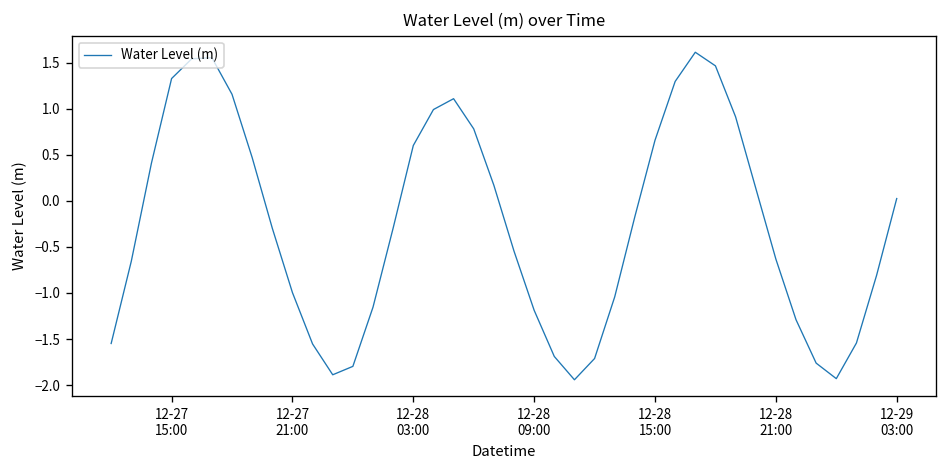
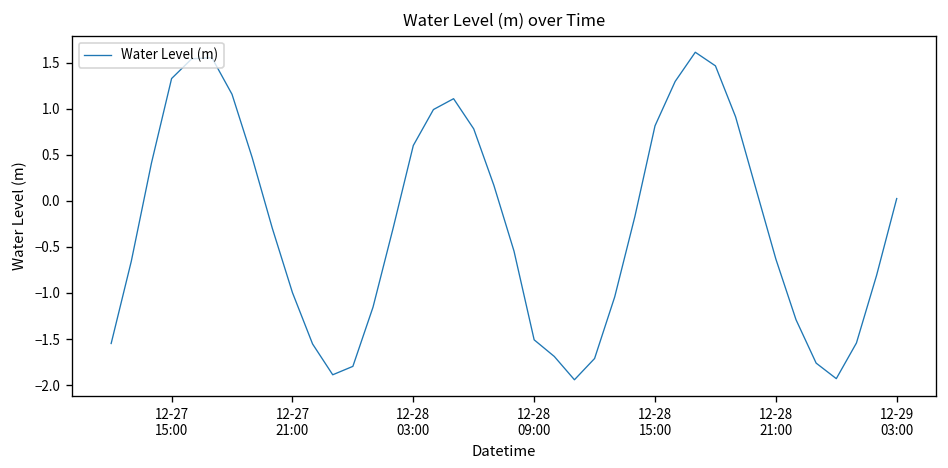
  {
    "12-27 15:00": 1.3,
    "12-27 21:00": -1.0,
    "12-28 03:00": 0.6,
-   "12-28 09:00": -1.2,
-   "12-28 15:00": 0.7,
+   "12-28 09:00": -1.5,
+   "12-28 15:00": 0.8,
    "12-28 21:00": -0.6,
    "12-29 03:00": 0.0
  }
